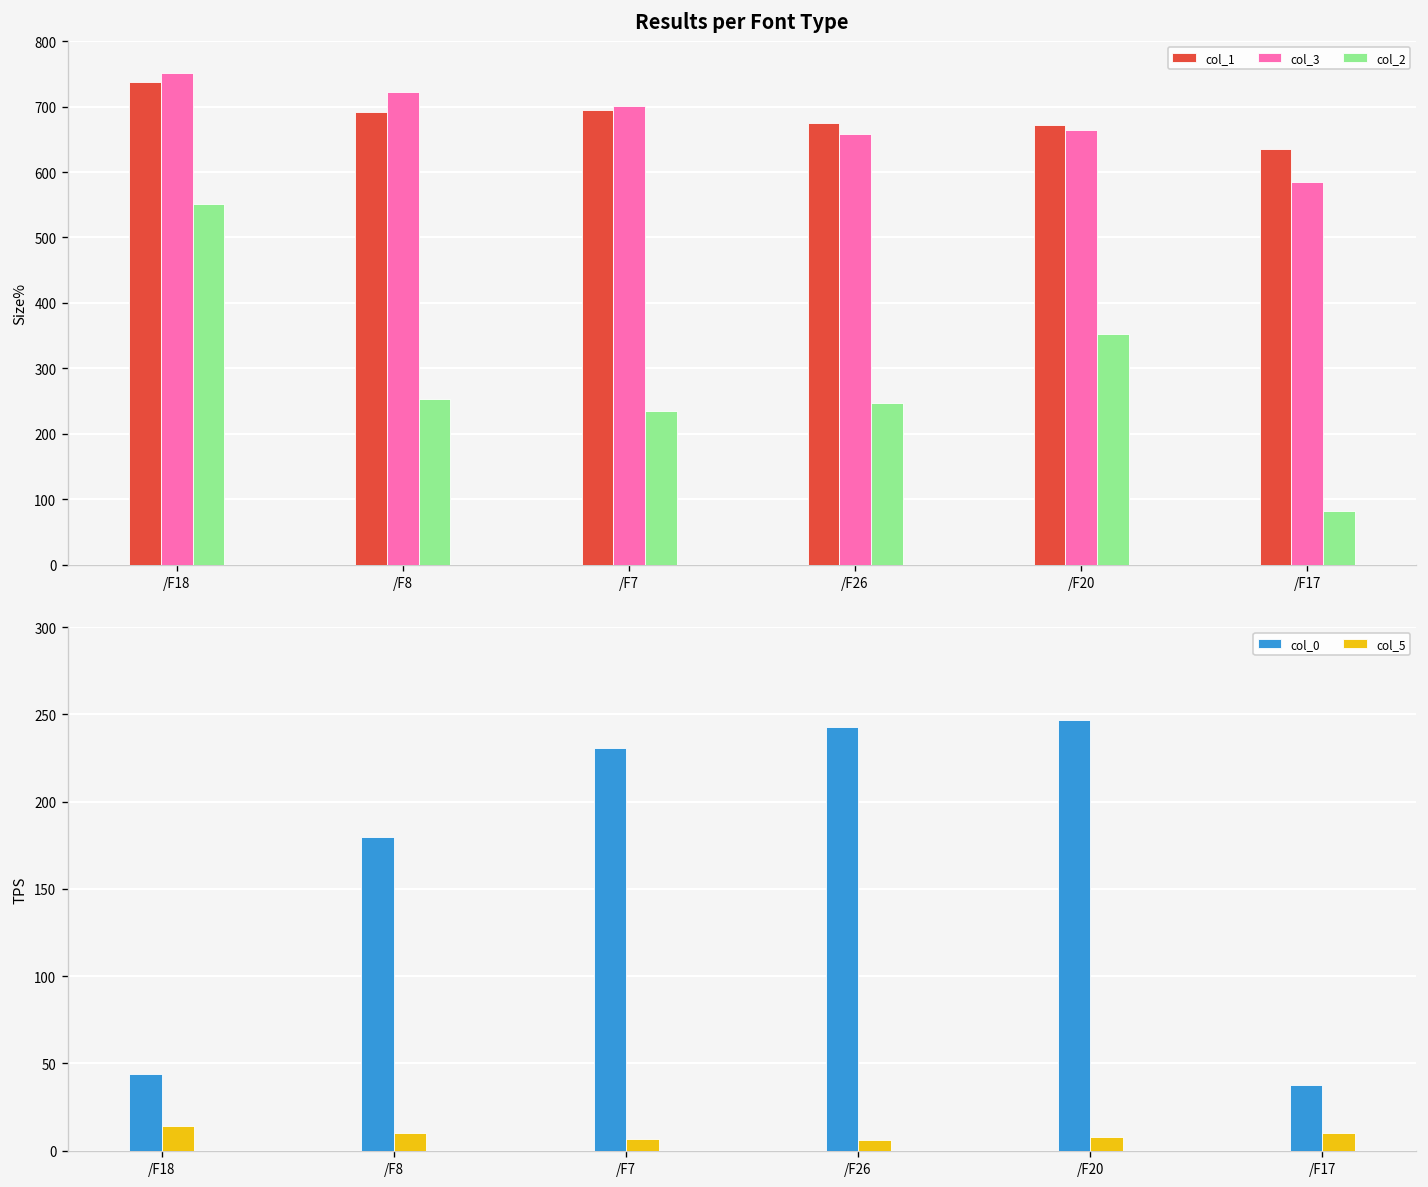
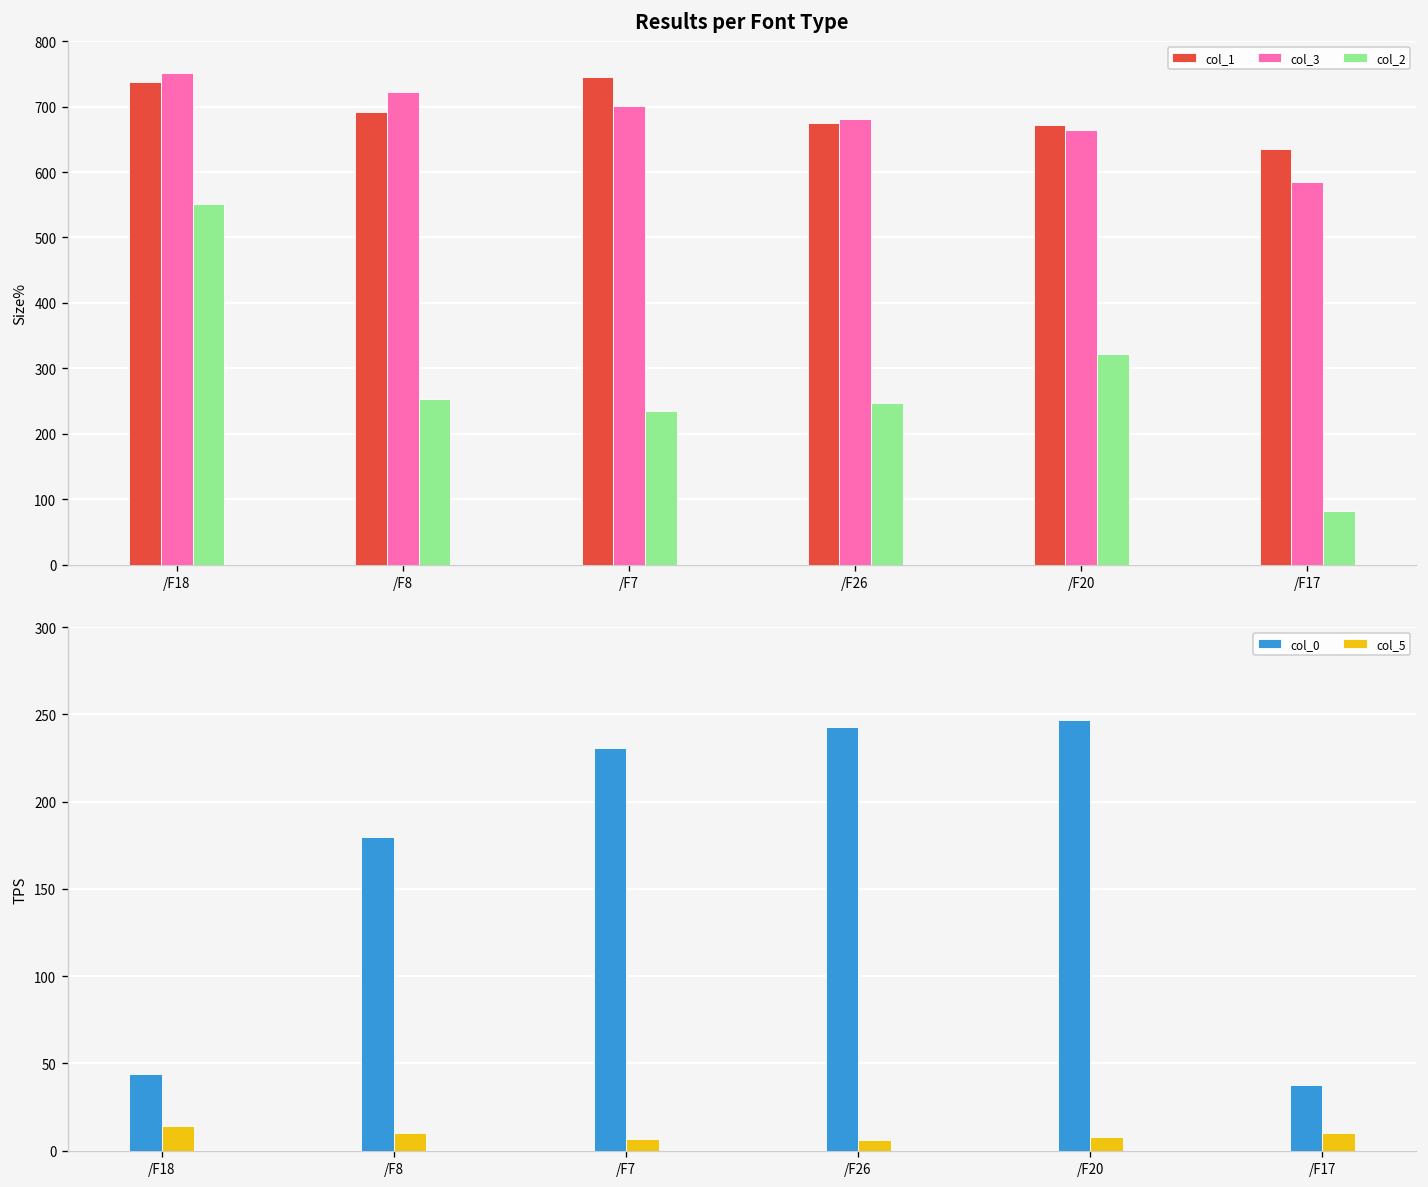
  {
    "Results per Font Type": {
      "col_1": {
        "/F18": 740,
        "/F8": 690,
-       "/F7": 700,
+       "/F7": 750,
        "/F26": 680,
        "/F20": 670,
        "/F17": 640
      },
      "col_3": {
        "/F18": 750,
        "/F8": 720,
        "/F7": 700,
-       "/F26": 660,
+       "/F26": 680,
        "/F20": 660,
        "/F17": 580
      },
      "col_2": {
        "/F18": 550,
        "/F8": 250,
        "/F7": 230,
        "/F26": 250,
-       "/F20": 350,
+       "/F20": 320,
        "/F17": 80
      }
    }
  }
